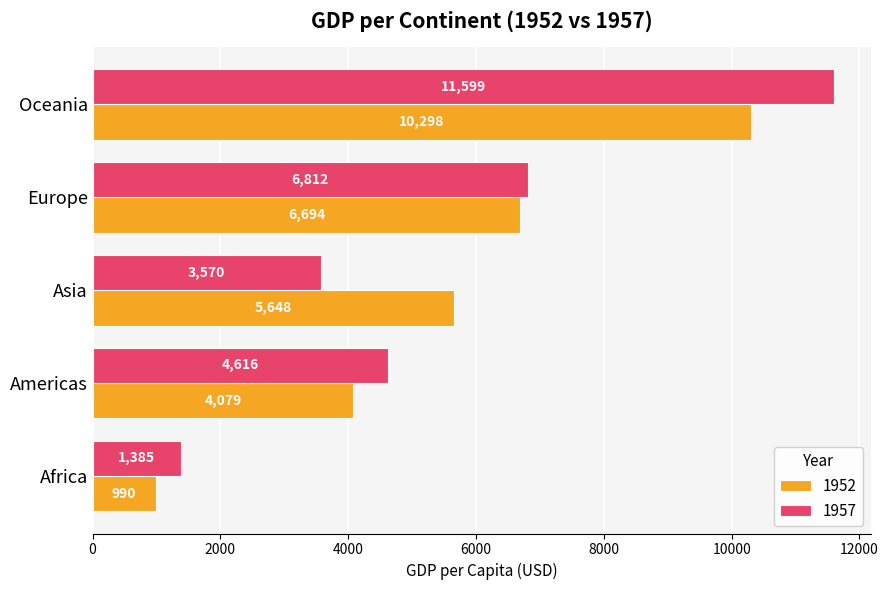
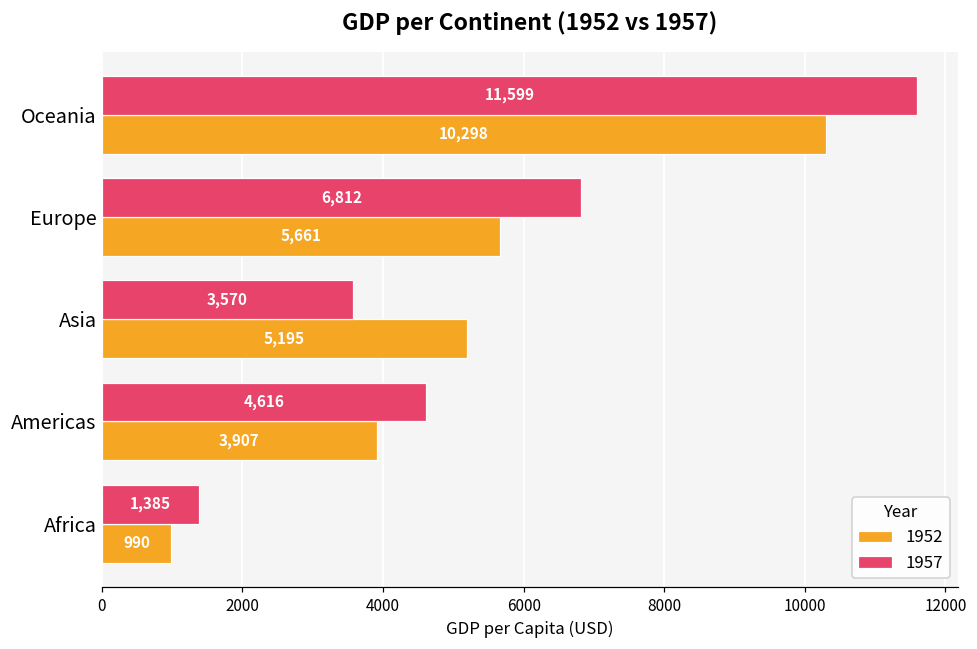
  {
    "1952": {
      "Oceania": "10,298",
-     "Europe": "6,694",
-     "Asia": "5,648",
-     "Americas": "4,079",
+     "Europe": "5,661",
+     "Asia": "5,195",
+     "Americas": "3,907",
      "Africa": "990"
    },
    "1957": {
      "Oceania": "11,599",
      "Europe": "6,812",
      "Asia": "3,570",
      "Americas": "4,616",
      "Africa": "1,385"
    }
  }
